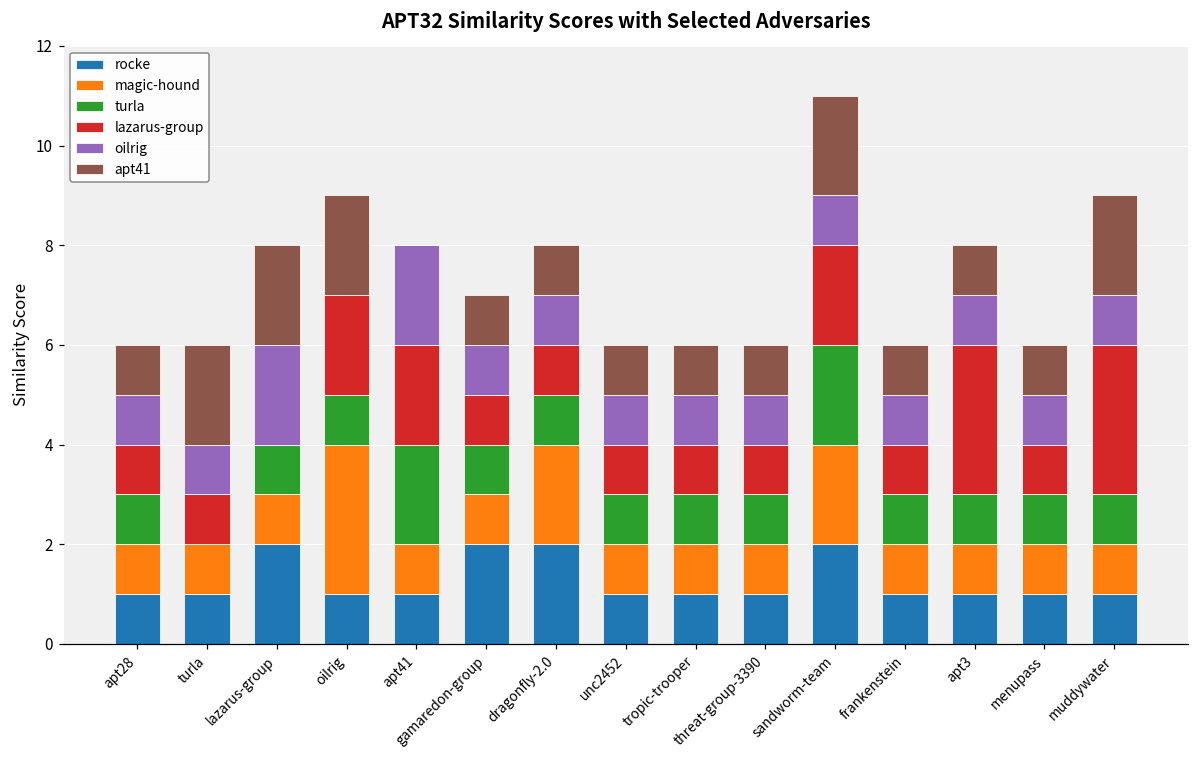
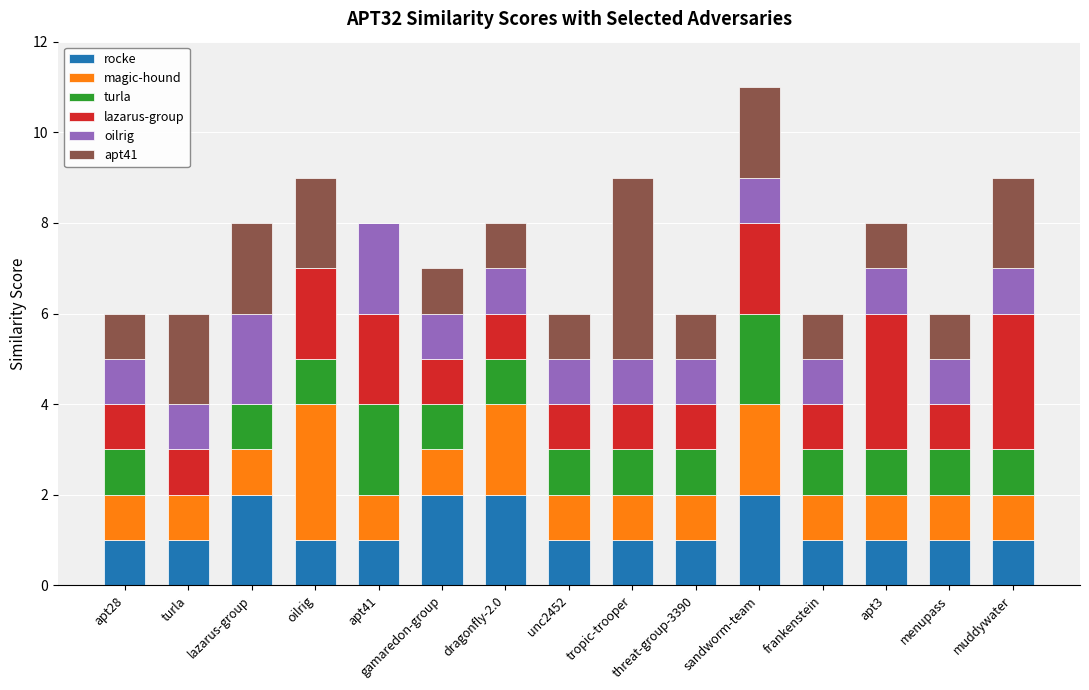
  {
    "rocke": {
      "apt28": 1,
      "turla": 1,
      "lazarus-group": 2,
      "oilrig": 1,
      "apt41": 1,
      "gamaredon-group": 2,
      "dragonfly-2.0": 2,
      "unc2452": 1,
      "tropic-trooper": 1,
      "threat-group-3390": 1,
      "sandworm-team": 2,
      "frankenstein": 1,
      "apt3": 1,
      "menupass": 1,
      "muddywater": 1
    },
    "turla": {
      "apt28": 1,
      "turla": 0,
      "lazarus-group": 1,
      "oilrig": 1,
      "apt41": 2,
      "gamaredon-group": 1,
      "dragonfly-2.0": 1,
      "unc2452": 1,
      "tropic-trooper": 1,
      "threat-group-3390": 1,
      "sandworm-team": 2,
      "frankenstein": 1,
      "apt3": 1,
      "menupass": 1,
      "muddywater": 1
    },
    "lazarus-group": {
      "apt28": 1,
      "turla": 1,
      "lazarus-group": 0,
      "oilrig": 2,
      "apt41": 2,
      "gamaredon-group": 1,
      "dragonfly-2.0": 1,
      "unc2452": 1,
      "tropic-trooper": 1,
      "threat-group-3390": 1,
      "sandworm-team": 2,
      "frankenstein": 1,
      "apt3": 3,
      "menupass": 1,
      "muddywater": 3
    },
    "oilrig": {
      "apt28": 1,
      "turla": 1,
      "lazarus-group": 2,
      "oilrig": 0,
      "apt41": 2,
      "gamaredon-group": 1,
      "dragonfly-2.0": 1,
      "unc2452": 1,
      "tropic-trooper": 1,
      "threat-group-3390": 1,
      "sandworm-team": 1,
      "frankenstein": 1,
      "apt3": 1,
      "menupass": 1,
      "muddywater": 1
    },
    "apt41": {
      "apt28": 1,
      "turla": 2,
      "lazarus-group": 2,
      "oilrig": 2,
      "apt41": 0,
      "gamaredon-group": 1,
      "dragonfly-2.0": 1,
      "unc2452": 1,
-     "tropic-trooper": 1,
+     "tropic-trooper": 4,
      "threat-group-3390": 1,
      "sandworm-team": 2,
      "frankenstein": 1,
      "apt3": 1,
      "menupass": 1,
      "muddywater": 2
    }
  }
